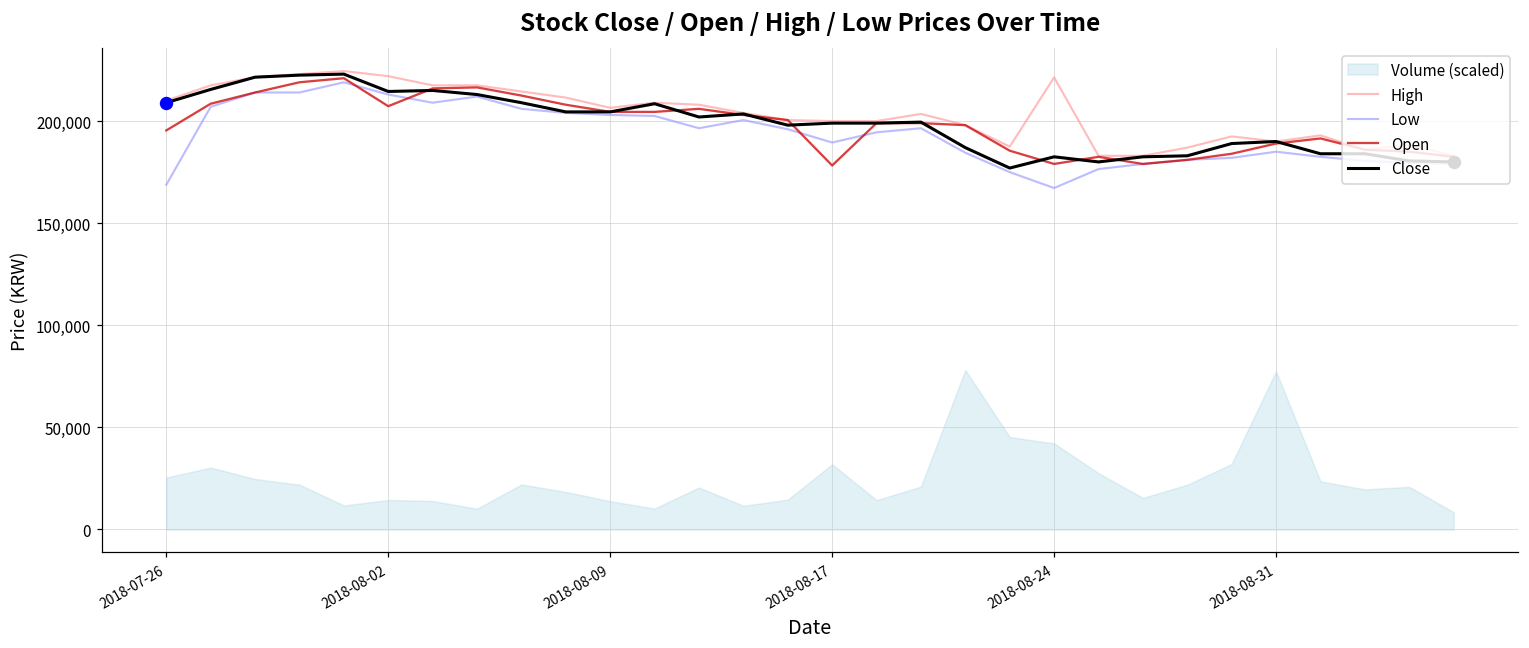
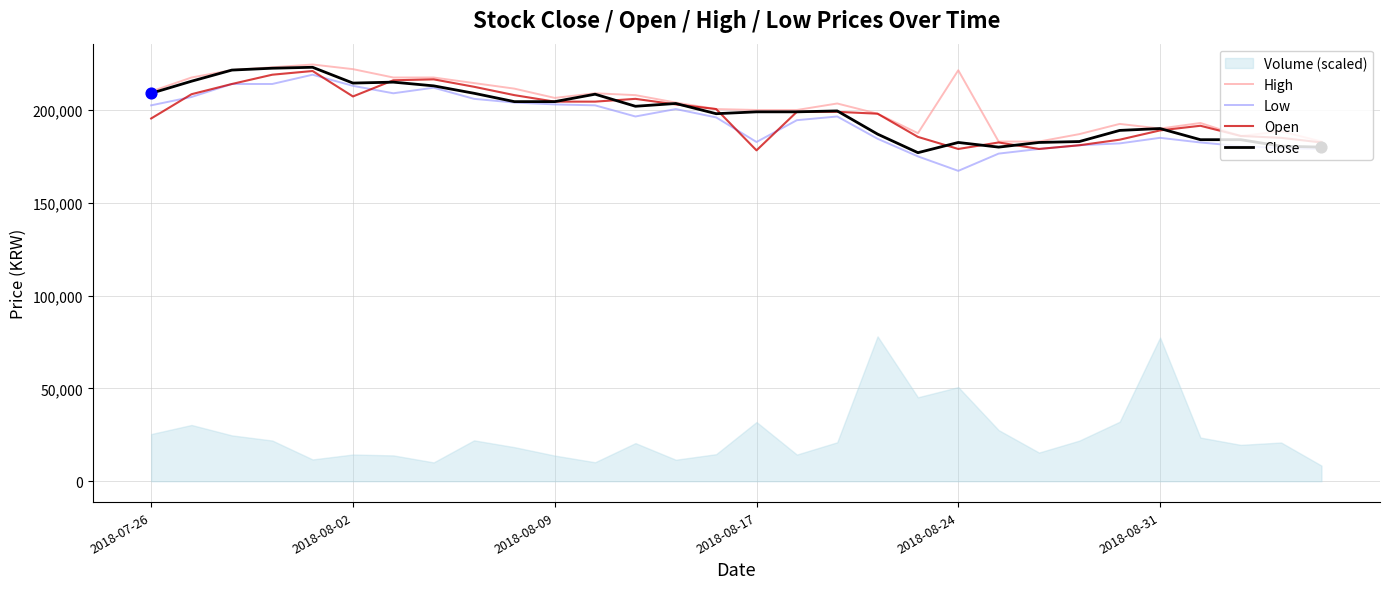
  {
    "Volume (scaled)": {
      "2018-07-26": "25,000",
      "2018-08-02": "14,000",
      "2018-08-09": "14,000",
      "2018-08-17": "32,000",
-     "2018-08-24": "42,000",
+     "2018-08-24": "51,000",
      "2018-08-31": "77,000"
    },
    "High": {
      "2018-08-02": "222,000",
      "2018-08-09": "207,000",
      "2018-08-24": "221,000"
    },
    "Low": {
-     "2018-07-26": "169,000",
+     "2018-07-26": "203,000",
      "2018-08-02": "213,000",
      "2018-08-09": "203,000",
-     "2018-08-17": "190,000",
+     "2018-08-17": "183,000",
      "2018-08-24": "167,000",
      "2018-08-31": "185,000"
    },
    "Open": {
      "2018-07-26": "195,000",
      "2018-08-02": "207,000",
      "2018-08-17": "178,000",
      "2018-08-24": "179,000"
    }
  }
